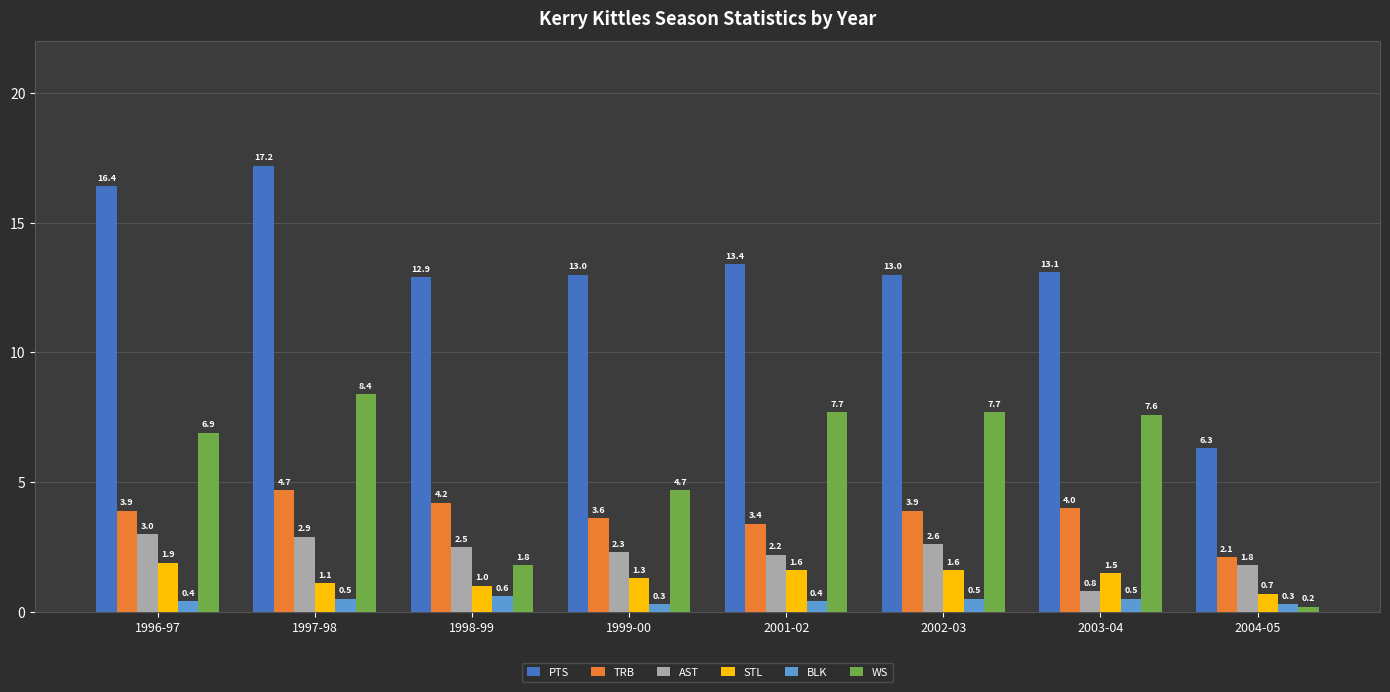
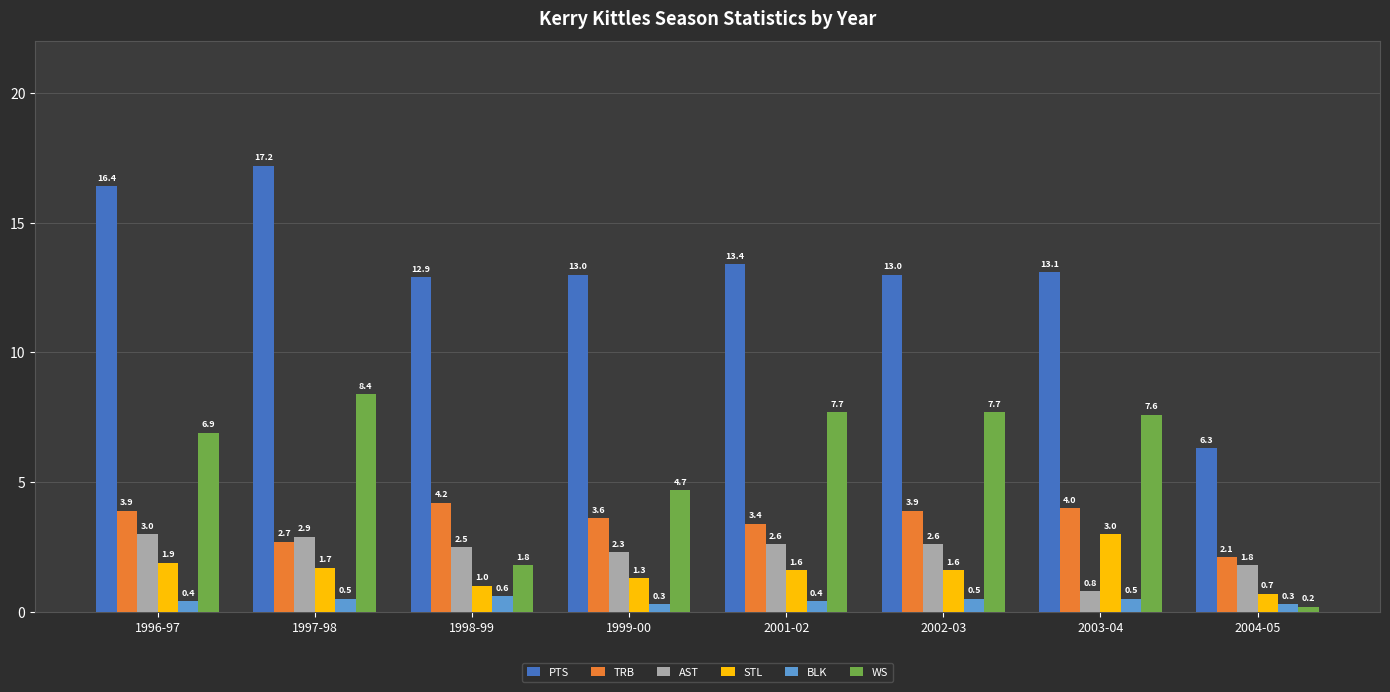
  {
    "TRB": {
      "1996-97": 3.9,
-     "1997-98": 4.7,
+     "1997-98": 2.7,
      "1998-99": 4.2,
      "1999-00": 3.6,
      "2001-02": 3.4,
      "2002-03": 3.9,
      "2003-04": 4.0,
      "2004-05": 2.1
    },
    "AST": {
      "1996-97": 3.0,
      "1997-98": 2.9,
      "1998-99": 2.5,
      "1999-00": 2.3,
-     "2001-02": 2.2,
+     "2001-02": 2.6,
      "2002-03": 2.6,
      "2003-04": 0.8,
      "2004-05": 1.8
    },
    "STL": {
      "1996-97": 1.9,
-     "1997-98": 1.1,
+     "1997-98": 1.7,
      "1998-99": 1.0,
      "1999-00": 1.3,
      "2001-02": 1.6,
      "2002-03": 1.6,
-     "2003-04": 1.5,
+     "2003-04": 3.0,
      "2004-05": 0.7
    },
    "WS": {
      "1996-97": 6.9,
      "1997-98": 8.4,
      "1998-99": 1.8,
      "1999-00": 4.7,
      "2001-02": 7.7,
      "2002-03": 7.7,
      "2003-04": 7.6,
      "2004-05": 0.2
    }
  }
